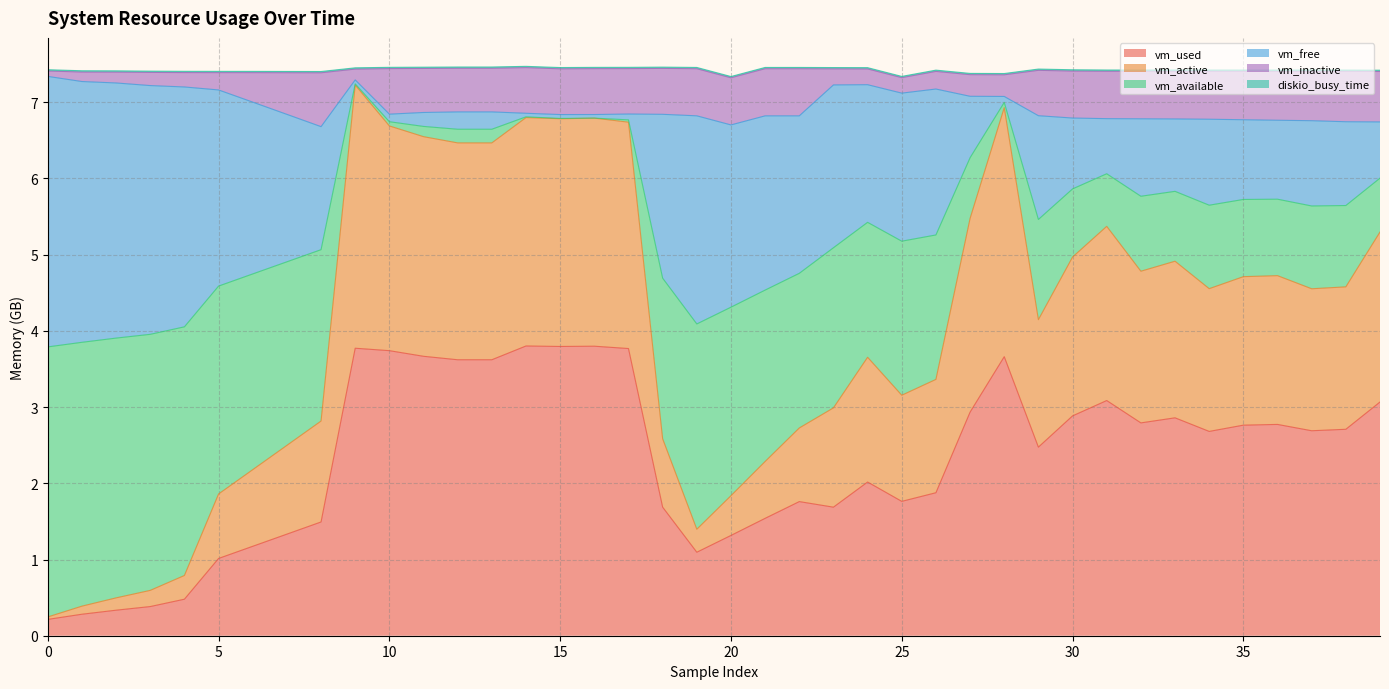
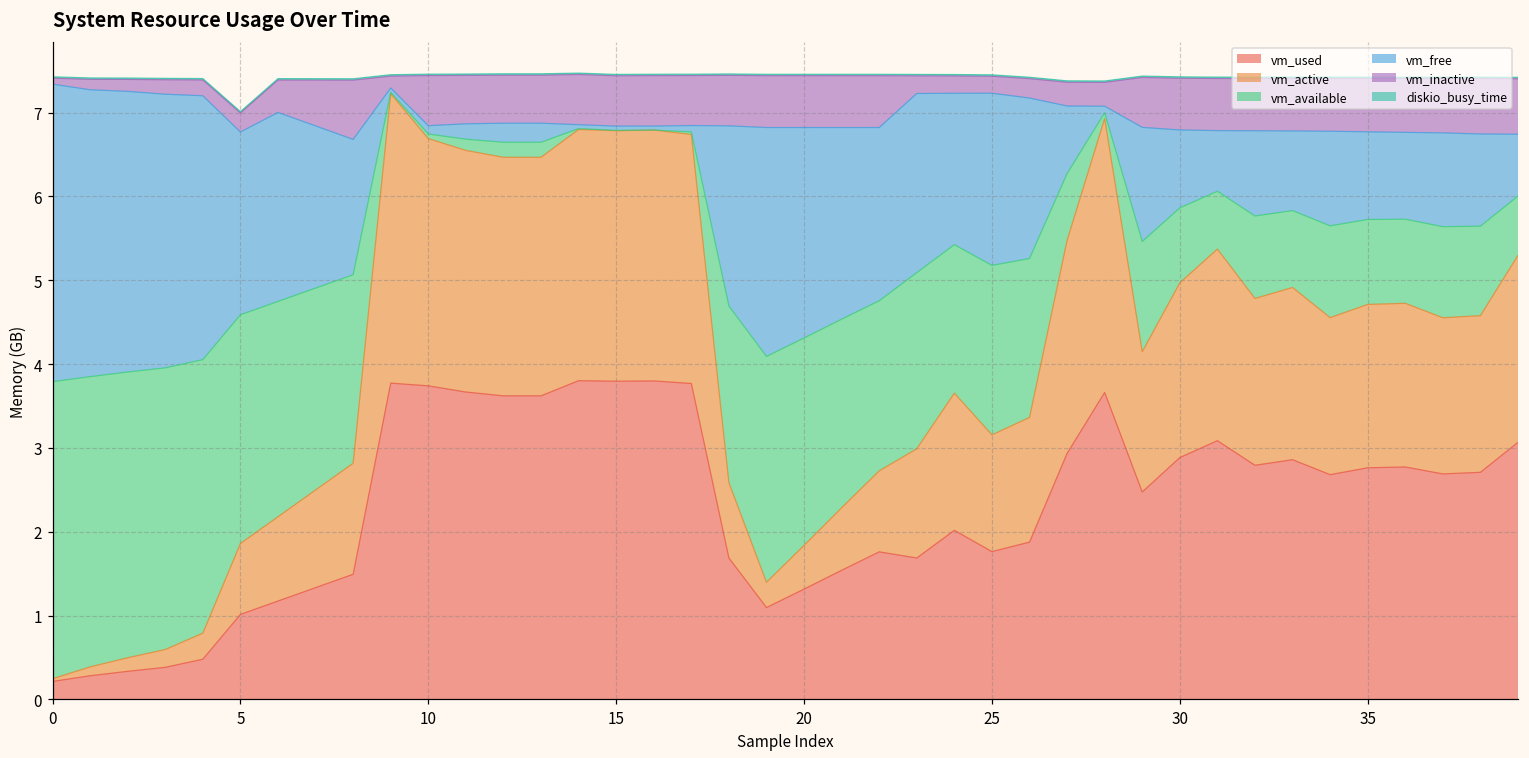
  {
    "vm_free": {
      "0": 3.5,
-     "5": 2.6,
+     "5": 2.2,
      "10": 0.1,
      "15": 0.1,
-     "20": 2.4,
-     "25": 1.9,
+     "20": 2.5,
+     "25": 2.1,
      "30": 0.9,
      "35": 1.0
    }
  }
